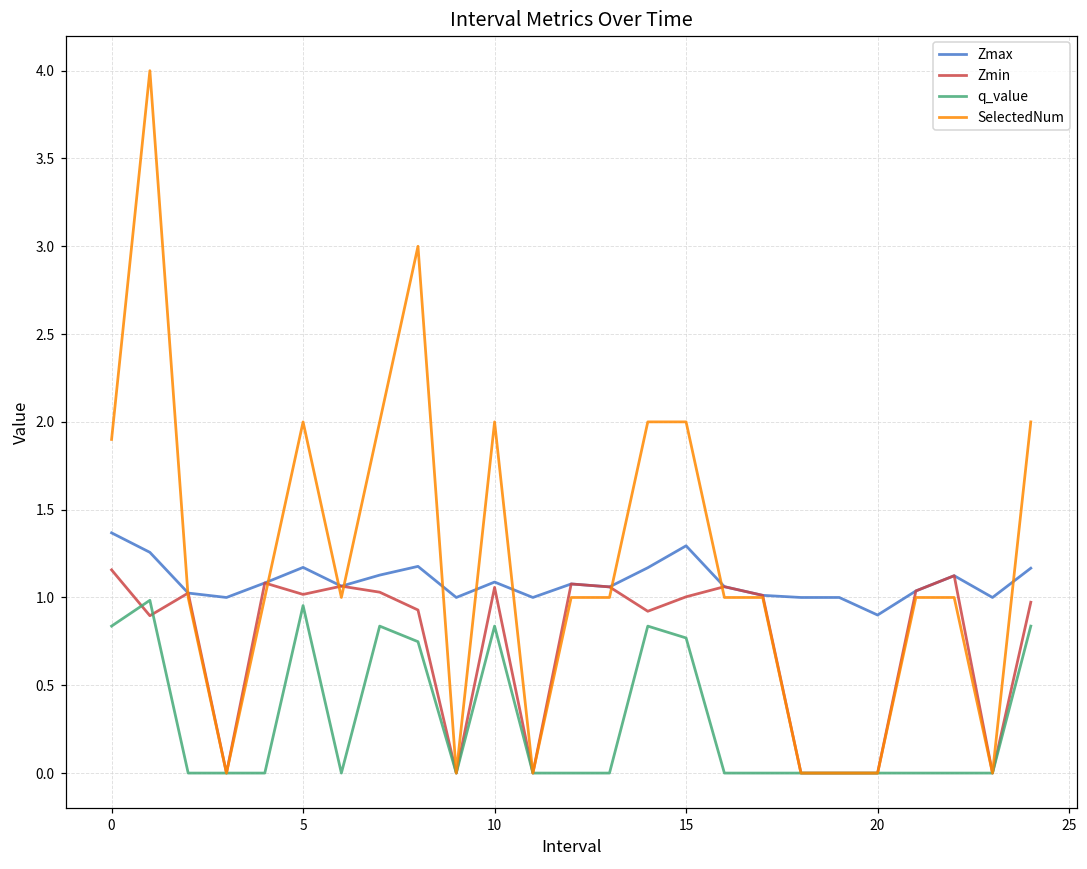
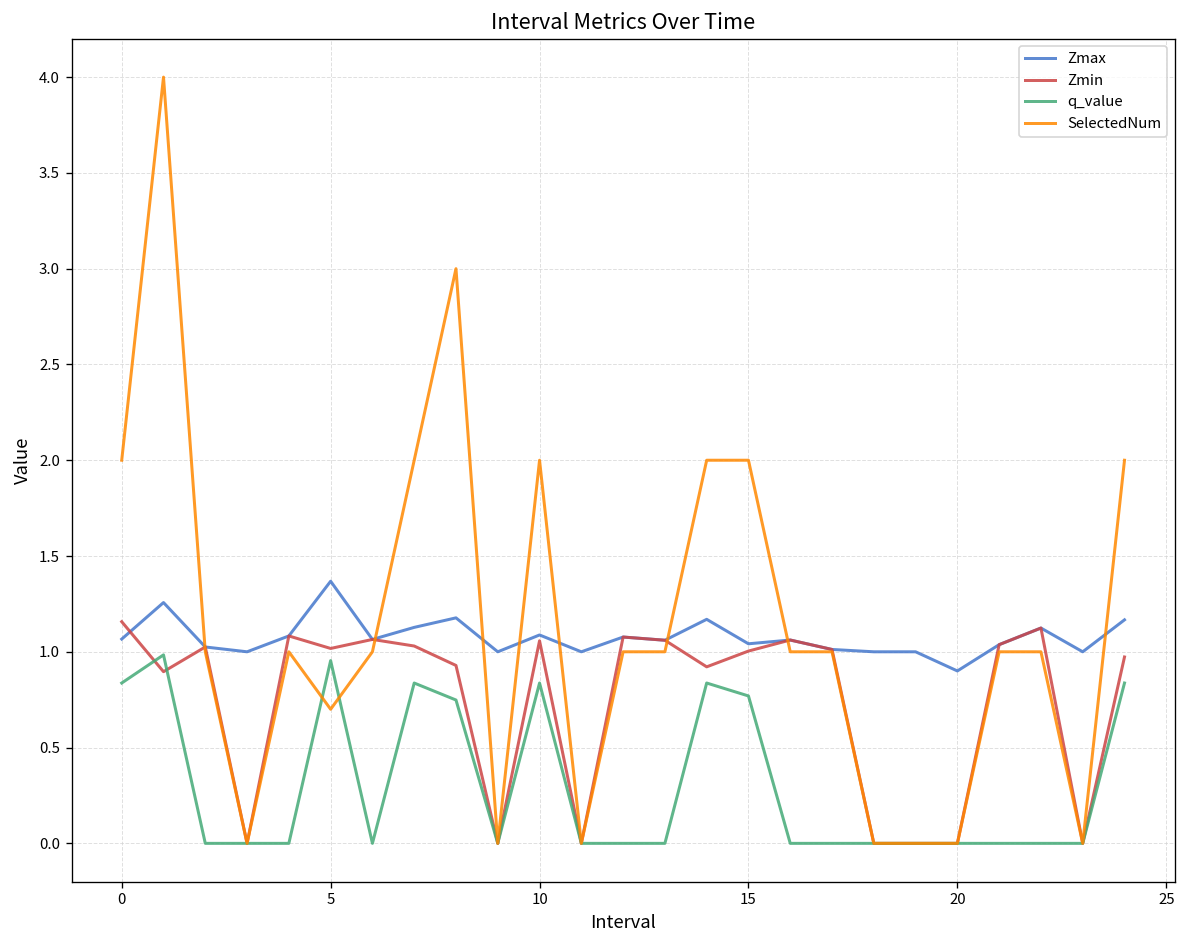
  {
    "Zmax": {
-     "0": 1.37,
-     "5": 1.17,
+     "0": 1.07,
+     "5": 1.37,
      "10": 1.09,
-     "15": 1.29,
+     "15": 1.04,
      "20": 0.90
    },
    "Zmin": {
      "0": 1.16,
      "5": 1.02,
      "10": 1.06,
      "15": 1.00
    },
    "q_value": {
      "0": 0.84,
      "5": 0.95,
      "10": 0.84,
      "15": 0.77
    },
    "SelectedNum": {
-     "0": 1.9,
-     "5": 2.0,
+     "0": 2.0,
+     "5": 0.7,
      "10": 2.0,
      "15": 2.0
    }
  }
